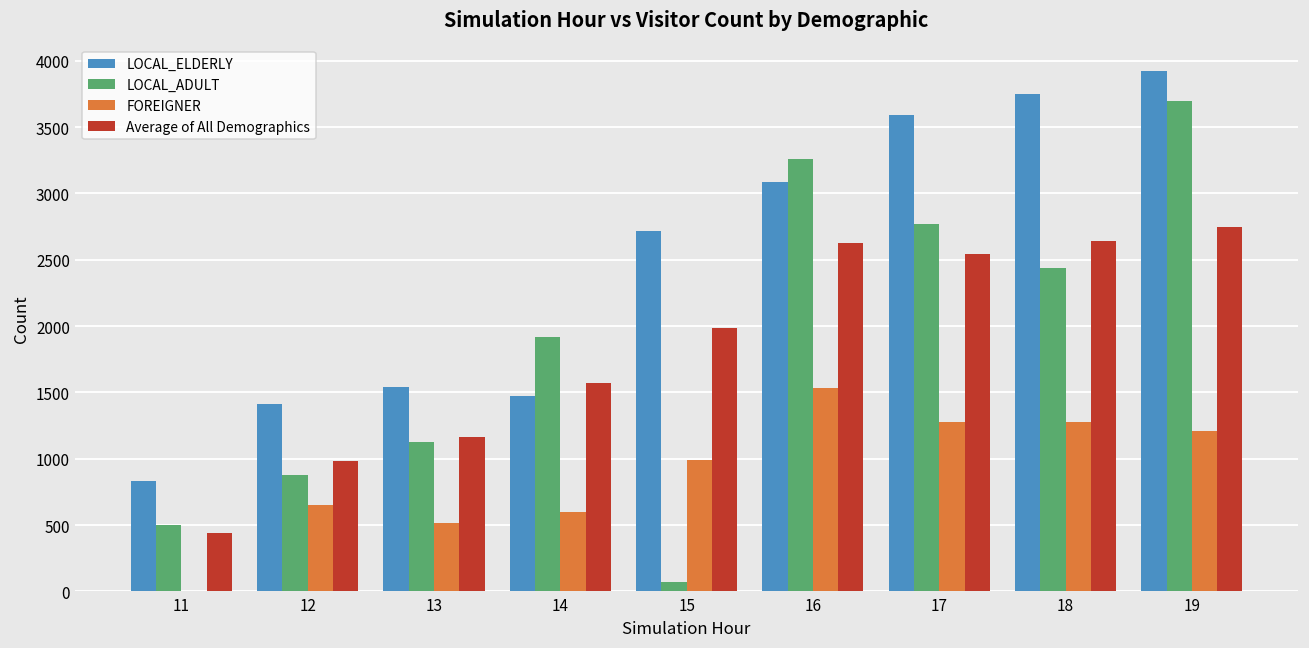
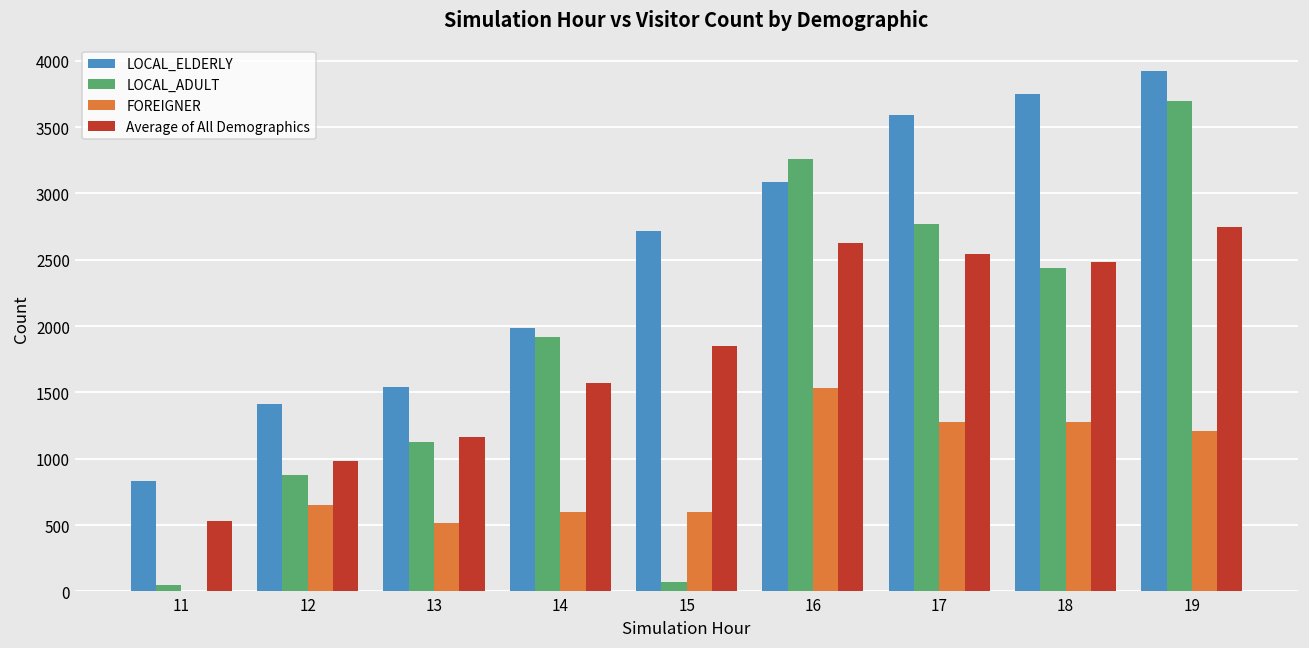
  {
    "LOCAL_ELDERLY": {
      "11": 830,
      "12": 1420,
      "13": 1540,
-     "14": 1470,
+     "14": 1990,
      "15": 2720,
      "16": 3090,
      "17": 3590,
      "18": 3750,
      "19": 3920
    },
    "LOCAL_ADULT": {
-     "11": 500,
+     "11": 50,
      "12": 880,
      "13": 1120,
      "14": 1920,
      "15": 70,
      "16": 3260,
      "17": 2770,
      "18": 2440,
      "19": 3690
    },
    "FOREIGNER": {
      "11": 0,
      "12": 650,
      "13": 520,
      "14": 600,
-     "15": 990,
+     "15": 600,
      "16": 1530,
      "17": 1280,
      "18": 1280,
      "19": 1210
    },
    "Average of All Demographics": {
-     "11": 440,
+     "11": 530,
      "12": 980,
      "13": 1160,
      "14": 1570,
-     "15": 1990,
+     "15": 1850,
      "16": 2630,
      "17": 2550,
-     "18": 2640,
+     "18": 2480,
      "19": 2750
    }
  }
